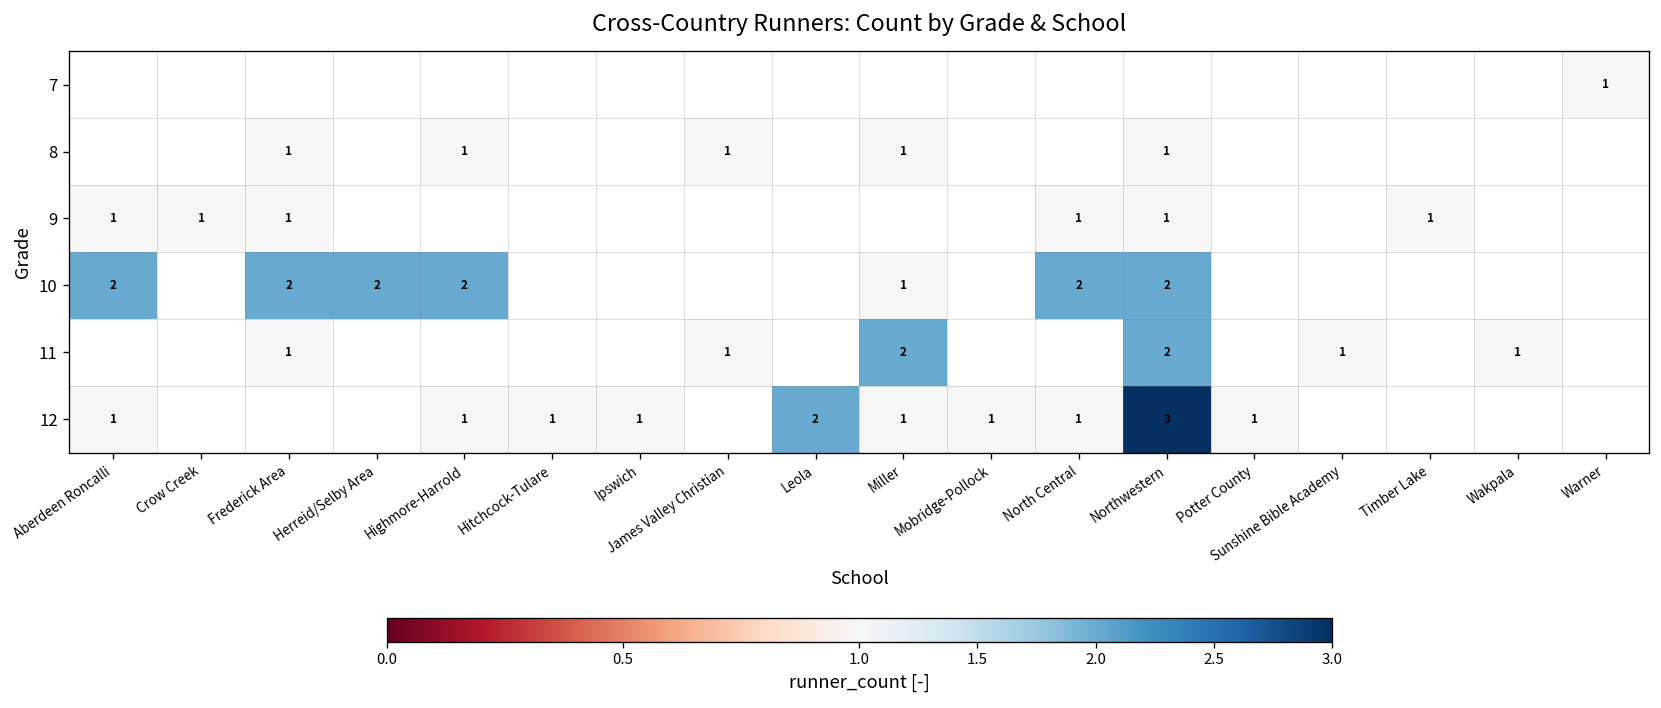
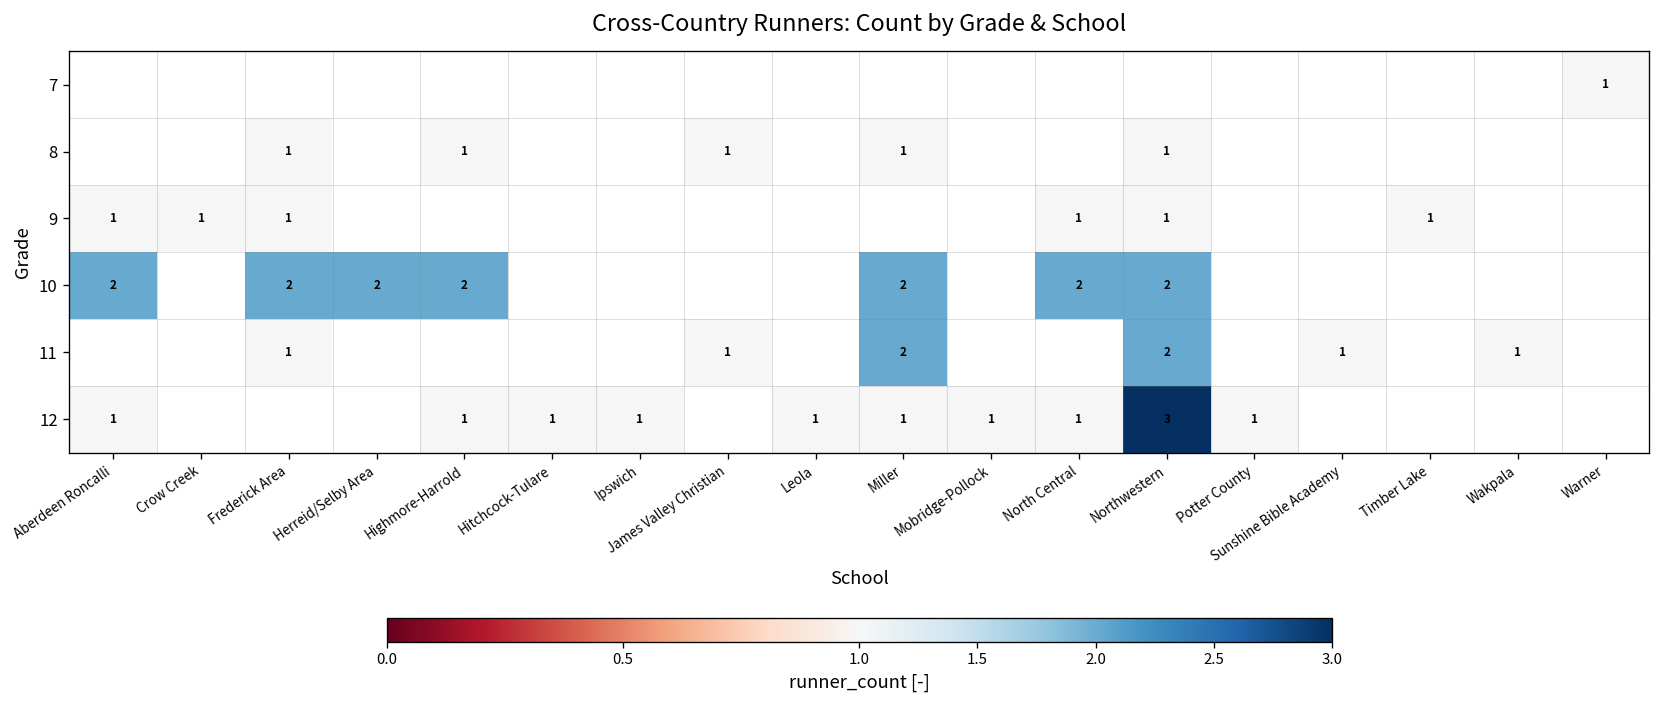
  {
    "7": {
      "Warner": 1
    },
    "8": {
      "Frederick Area": 1,
      "Highmore-Harrold": 1,
      "James Valley Christian": 1,
      "Miller": 1,
      "Northwestern": 1
    },
    "9": {
      "Aberdeen Roncalli": 1,
      "Crow Creek": 1,
      "Frederick Area": 1,
      "North Central": 1,
      "Northwestern": 1,
      "Timber Lake": 1
    },
    "10": {
      "Aberdeen Roncalli": 2,
      "Frederick Area": 2,
      "Herreid/Selby Area": 2,
      "Highmore-Harrold": 2,
-     "Miller": 1,
+     "Miller": 2,
      "North Central": 2,
      "Northwestern": 2
    },
    "11": {
      "Frederick Area": 1,
      "James Valley Christian": 1,
      "Miller": 2,
      "Northwestern": 2,
      "Sunshine Bible Academy": 1,
      "Wakpala": 1
    },
    "12": {
      "Aberdeen Roncalli": 1,
      "Highmore-Harrold": 1,
      "Hitchcock-Tulare": 1,
      "Ipswich": 1,
-     "Leola": 2,
+     "Leola": 1,
      "Miller": 1,
      "Mobridge-Pollock": 1,
      "North Central": 1,
      "Northwestern": 3,
      "Potter County": 1
    }
  }
